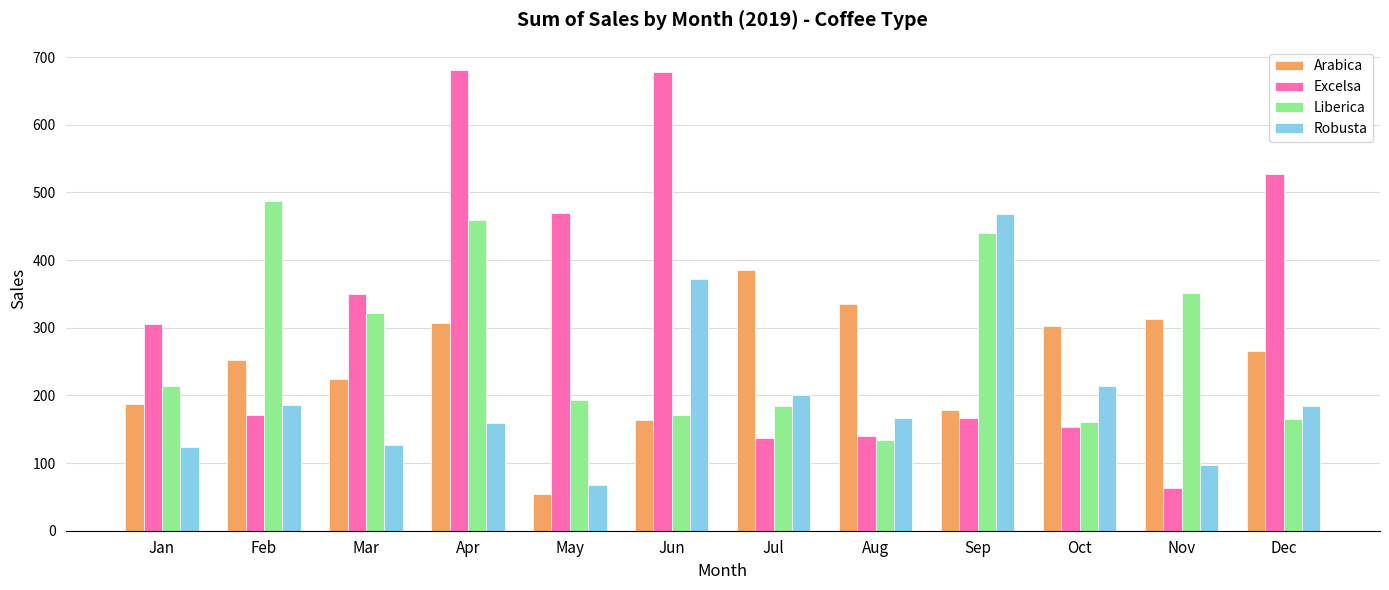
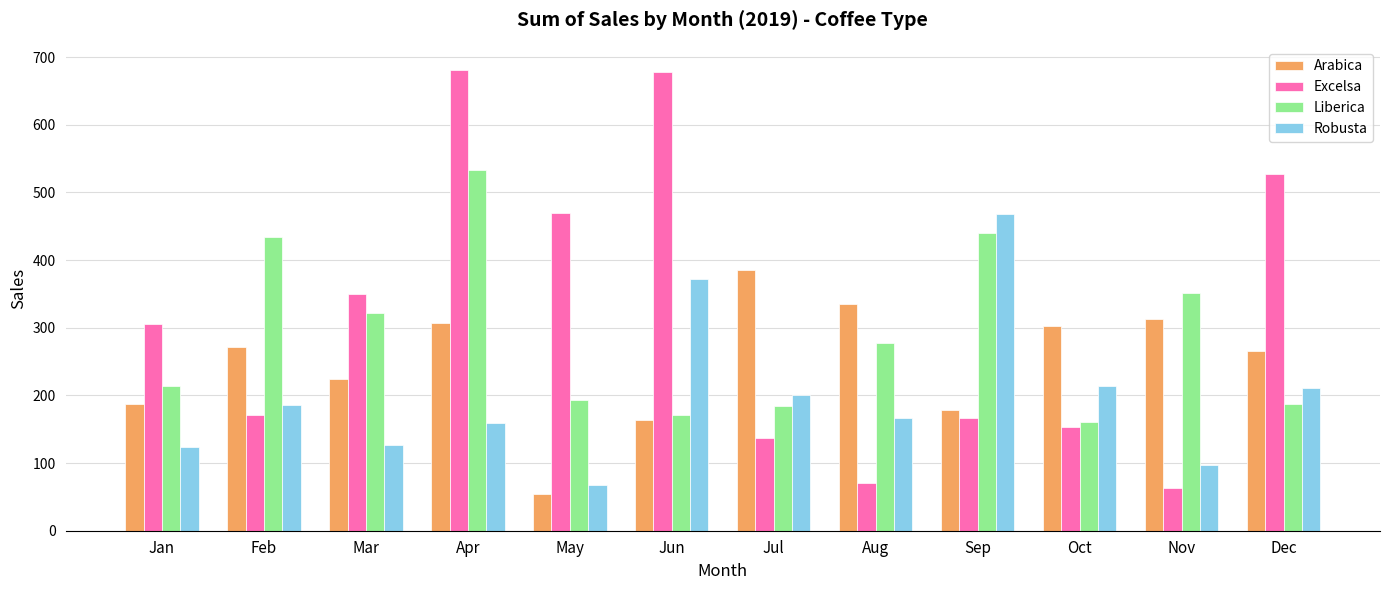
  {
    "Arabica": {
      "Jan": 190,
-     "Feb": 250,
+     "Feb": 270,
      "Mar": 220,
      "Apr": 310,
      "May": 50,
      "Jun": 160,
      "Jul": 380,
      "Aug": 330,
      "Sep": 180,
      "Oct": 300,
      "Nov": 310,
      "Dec": 270
    },
    "Excelsa": {
      "Jan": 310,
      "Feb": 170,
      "Mar": 350,
      "Apr": 680,
      "May": 470,
      "Jun": 680,
      "Jul": 140,
-     "Aug": 140,
+     "Aug": 70,
      "Sep": 170,
      "Oct": 150,
      "Nov": 60,
      "Dec": 530
    },
    "Liberica": {
      "Jan": 210,
-     "Feb": 490,
+     "Feb": 430,
      "Mar": 320,
-     "Apr": 460,
+     "Apr": 530,
      "May": 190,
      "Jun": 170,
      "Jul": 180,
-     "Aug": 130,
+     "Aug": 280,
      "Sep": 440,
      "Oct": 160,
      "Nov": 350,
-     "Dec": 160
+     "Dec": 190
    },
    "Robusta": {
      "Jan": 120,
      "Feb": 190,
      "Mar": 130,
      "Apr": 160,
      "May": 70,
      "Jun": 370,
      "Jul": 200,
      "Aug": 170,
      "Sep": 470,
      "Oct": 210,
      "Nov": 100,
-     "Dec": 180
+     "Dec": 210
    }
  }
